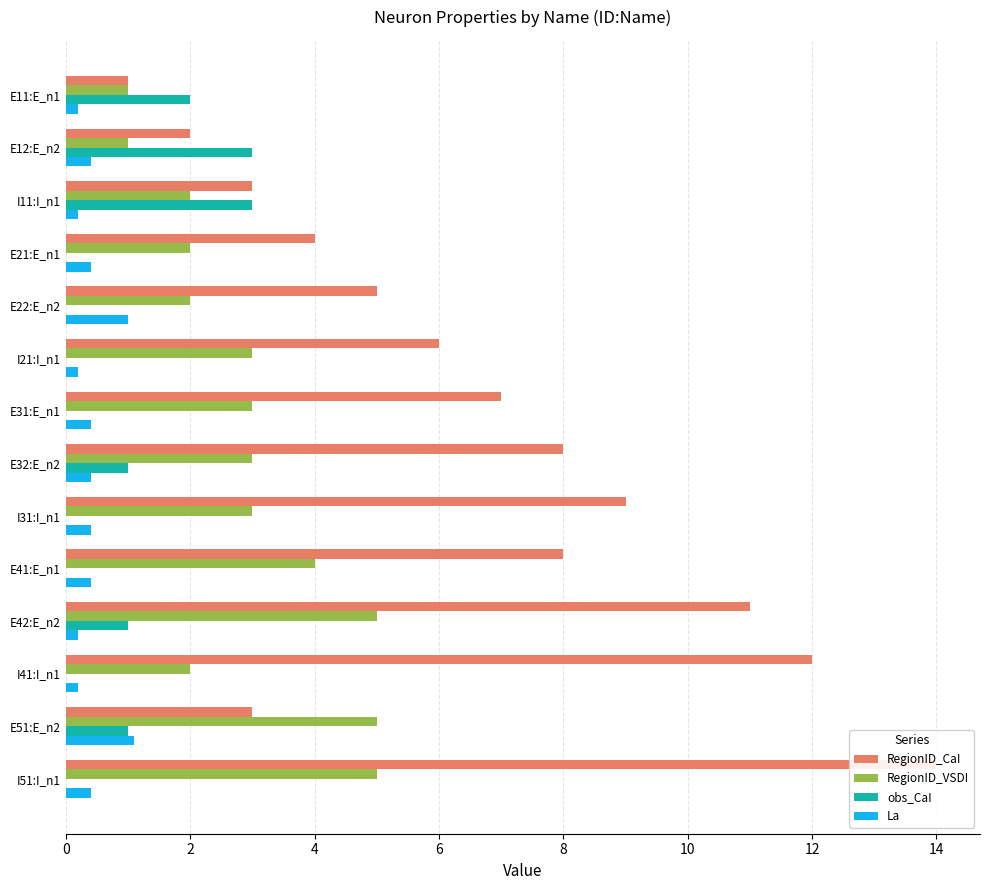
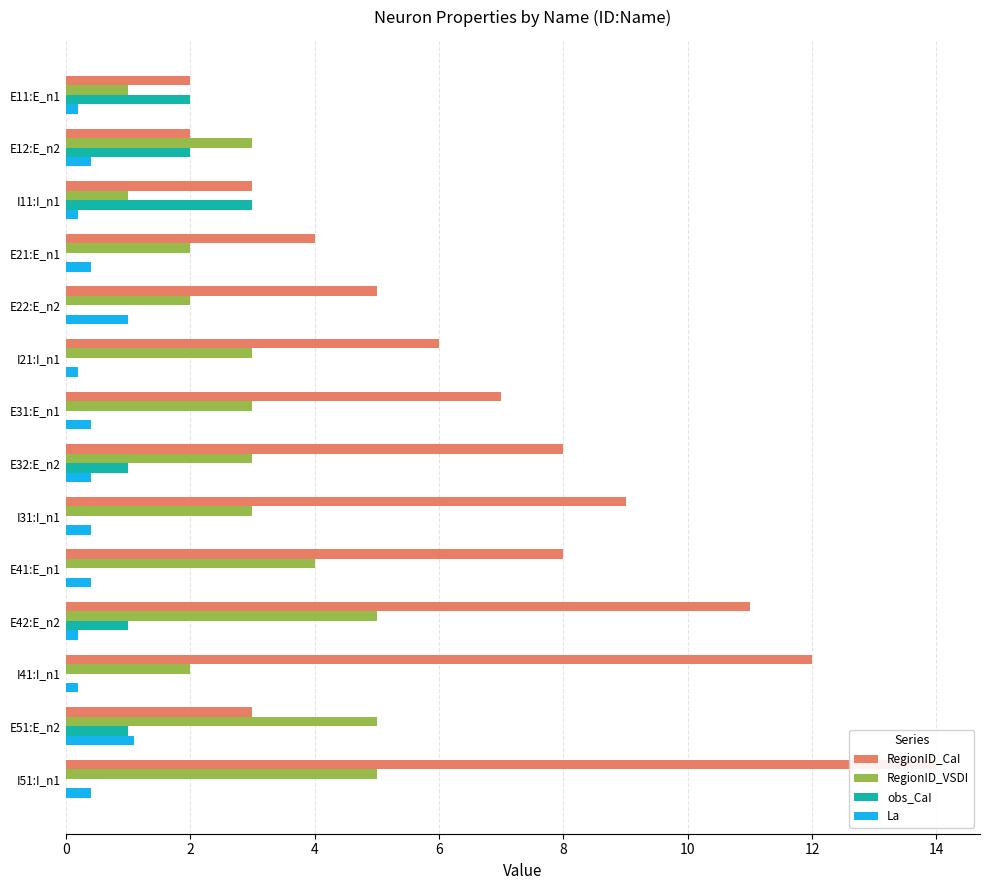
  {
    "RegionID_CaI": {
-     "E11:E_n1": 1,
+     "E11:E_n1": 2,
      "E12:E_n2": 2,
      "I11:I_n1": 3,
      "E21:E_n1": 4,
      "E22:E_n2": 5,
      "I21:I_n1": 6,
      "E31:E_n1": 7,
      "E32:E_n2": 8,
      "I31:I_n1": 9,
      "E41:E_n1": 8,
      "E42:E_n2": 11,
      "I41:I_n1": 12,
      "E51:E_n2": 3
    },
    "RegionID_VSDI": {
      "E11:E_n1": 1,
-     "E12:E_n2": 1,
-     "I11:I_n1": 2,
+     "E12:E_n2": 3,
+     "I11:I_n1": 1,
      "E21:E_n1": 2,
      "E22:E_n2": 2,
      "I21:I_n1": 3,
      "E31:E_n1": 3,
      "E32:E_n2": 3,
      "I31:I_n1": 3,
      "E41:E_n1": 4,
      "E42:E_n2": 5,
      "I41:I_n1": 2,
      "E51:E_n2": 5,
      "I51:I_n1": 5
    },
    "obs_CaI": {
      "E11:E_n1": 2,
-     "E12:E_n2": 3,
+     "E12:E_n2": 2,
      "I11:I_n1": 3,
      "E21:E_n1": 0,
      "E22:E_n2": 0,
      "I21:I_n1": 0,
      "E31:E_n1": 0,
      "E32:E_n2": 1,
      "I31:I_n1": 0,
      "E41:E_n1": 0,
      "E42:E_n2": 1,
      "I41:I_n1": 0,
      "E51:E_n2": 1,
      "I51:I_n1": 0
    },
    "La": {
      "E11:E_n1": 0.2,
      "E12:E_n2": 0.4,
      "I11:I_n1": 0.2,
      "E21:E_n1": 0.4,
      "E22:E_n2": 1,
      "I21:I_n1": 0.2,
      "E31:E_n1": 0.4,
      "E32:E_n2": 0.4,
      "I31:I_n1": 0.4,
      "E41:E_n1": 0.4,
      "E42:E_n2": 0.2,
      "I41:I_n1": 0.2,
      "E51:E_n2": 1.1,
      "I51:I_n1": 0.4
    }
  }
